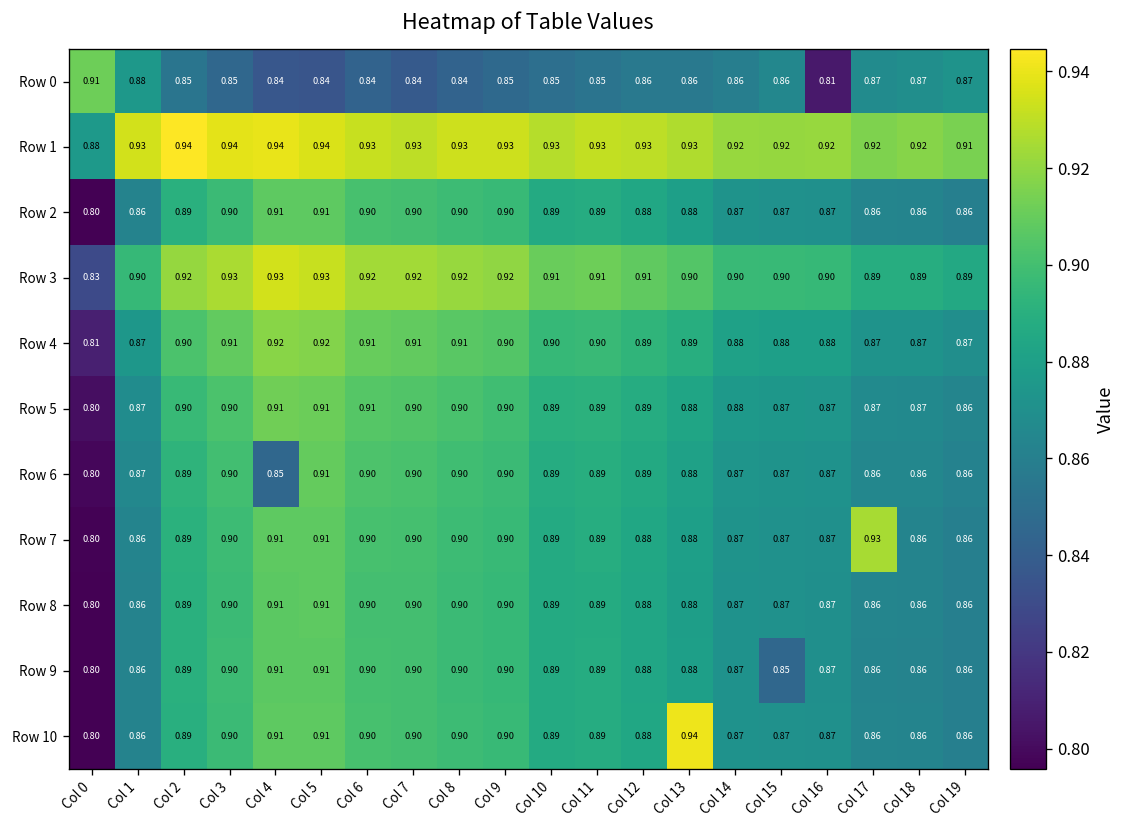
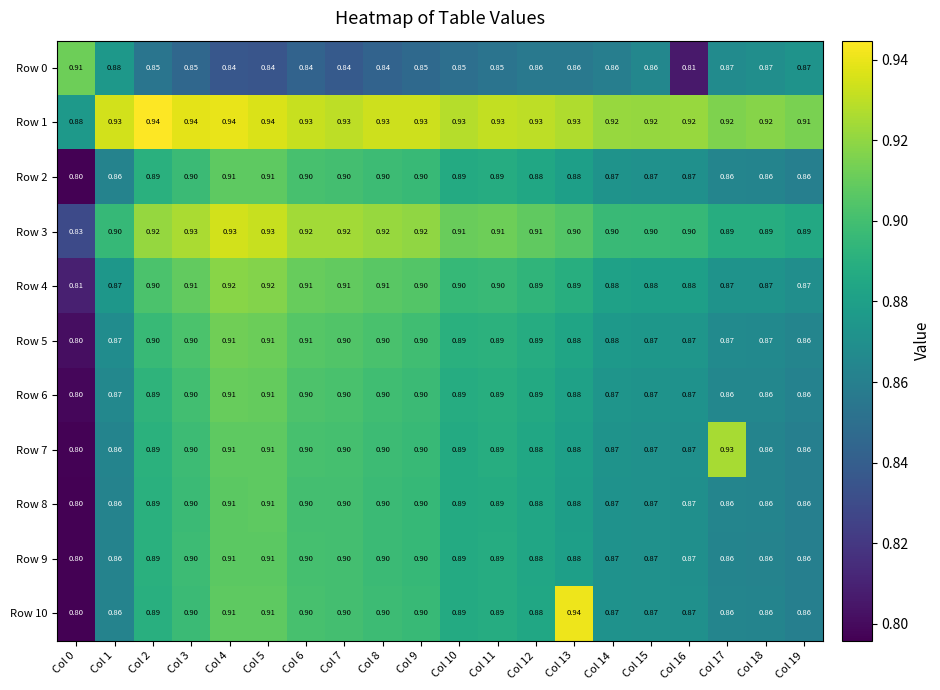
  {
    "Row 6": {
      "Col 0": 0.80,
      "Col 1": 0.87,
      "Col 2": 0.89,
      "Col 3": 0.90,
-     "Col 4": 0.85,
+     "Col 4": 0.91,
      "Col 5": 0.91,
      "Col 6": 0.90,
      "Col 7": 0.90,
      "Col 8": 0.90,
      "Col 9": 0.90,
      "Col 10": 0.89,
      "Col 11": 0.89,
      "Col 12": 0.89,
      "Col 13": 0.88,
      "Col 14": 0.87,
      "Col 15": 0.87,
      "Col 16": 0.87,
      "Col 17": 0.86,
      "Col 18": 0.86,
      "Col 19": 0.86
    },
    "Row 9": {
      "Col 0": 0.80,
      "Col 1": 0.86,
      "Col 2": 0.89,
      "Col 3": 0.90,
      "Col 4": 0.91,
      "Col 5": 0.91,
      "Col 6": 0.90,
      "Col 7": 0.90,
      "Col 8": 0.90,
      "Col 9": 0.90,
      "Col 10": 0.89,
      "Col 11": 0.89,
      "Col 12": 0.88,
      "Col 13": 0.88,
      "Col 14": 0.87,
-     "Col 15": 0.85,
+     "Col 15": 0.87,
      "Col 16": 0.87,
      "Col 17": 0.86,
      "Col 18": 0.86,
      "Col 19": 0.86
    }
  }
